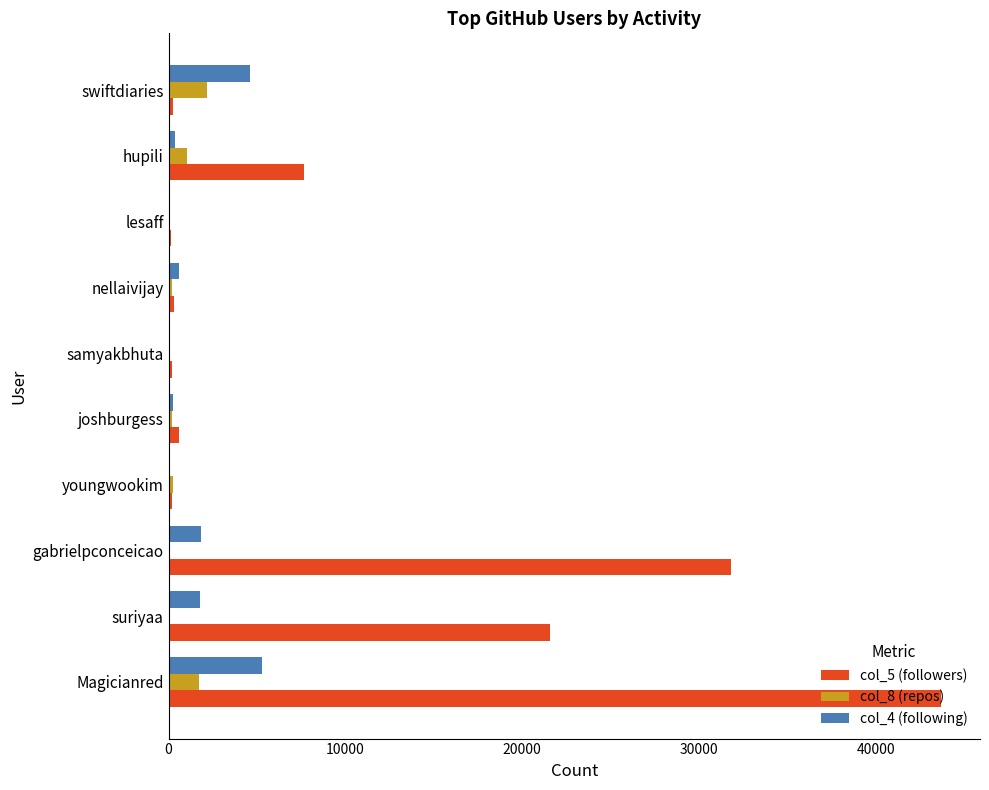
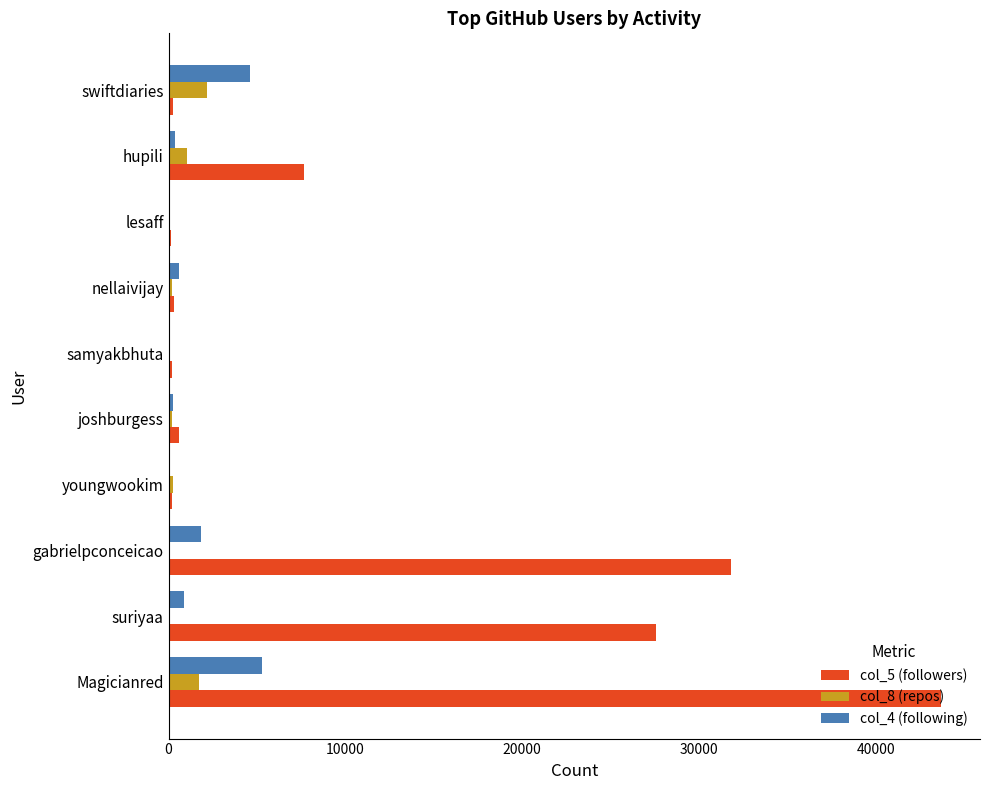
  {
    "col_5 (followers)": {
      "swiftdiaries": 200,
      "hupili": 7600,
      "lesaff": 200,
      "nellaivijay": 300,
      "samyakbhuta": 200,
      "joshburgess": 600,
      "youngwookim": 200,
      "gabrielpconceicao": 31800,
-     "suriyaa": 21600,
+     "suriyaa": 27500,
      "Magicianred": 43700
    },
    "col_8 (repos)": {
      "swiftdiaries": 2100,
      "hupili": 1100,
      "nellaivijay": 200,
      "joshburgess": 200,
      "youngwookim": 300,
      "Magicianred": 1700
    },
    "col_4 (following)": {
      "swiftdiaries": 4600,
      "hupili": 400,
      "nellaivijay": 600,
      "joshburgess": 200,
      "gabrielpconceicao": 1800,
-     "suriyaa": 1800,
+     "suriyaa": 900,
      "Magicianred": 5300
    }
  }
